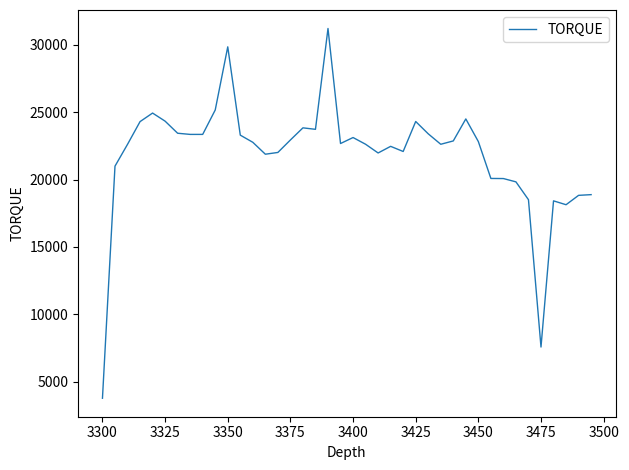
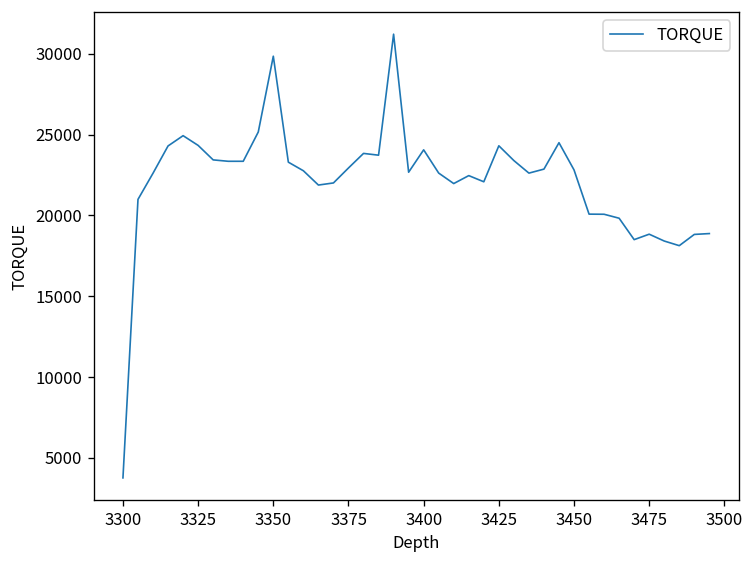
  {
    "3300": 3800,
    "3325": 24300,
    "3350": 29800,
    "3375": 22900,
-   "3400": 23100,
+   "3400": 24100,
    "3425": 24300,
    "3450": 22800,
-   "3475": 7600
+   "3475": 18800
  }
